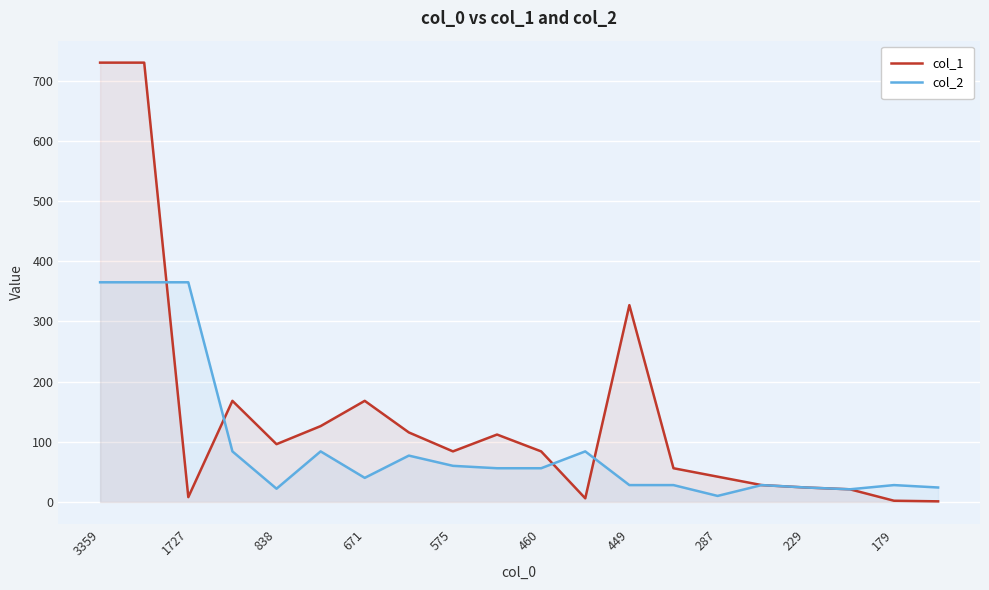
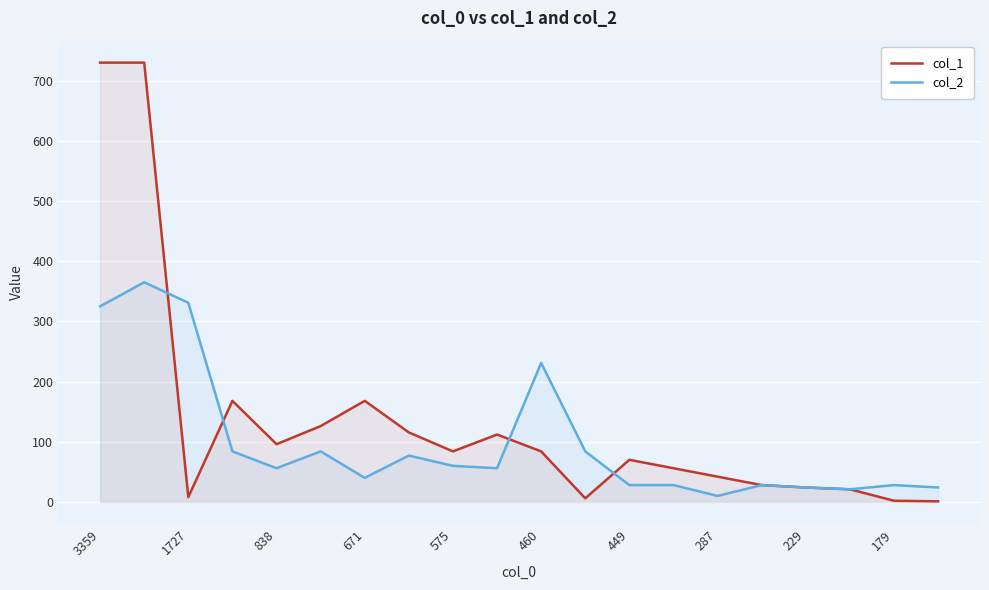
  {
    "col_1": {
      "3359": 730,
      "1727": 10,
      "838": 100,
      "671": 170,
      "575": 80,
      "460": 80,
-     "449": 330,
+     "449": 70,
      "287": 40,
      "179": 0
    },
    "col_2": {
-     "3359": 370,
-     "1727": 370,
-     "838": 20,
+     "3359": 330,
+     "1727": 330,
+     "838": 60,
      "671": 40,
      "575": 60,
-     "460": 60,
+     "460": 230,
      "449": 30,
      "287": 10,
      "179": 30
    }
  }
